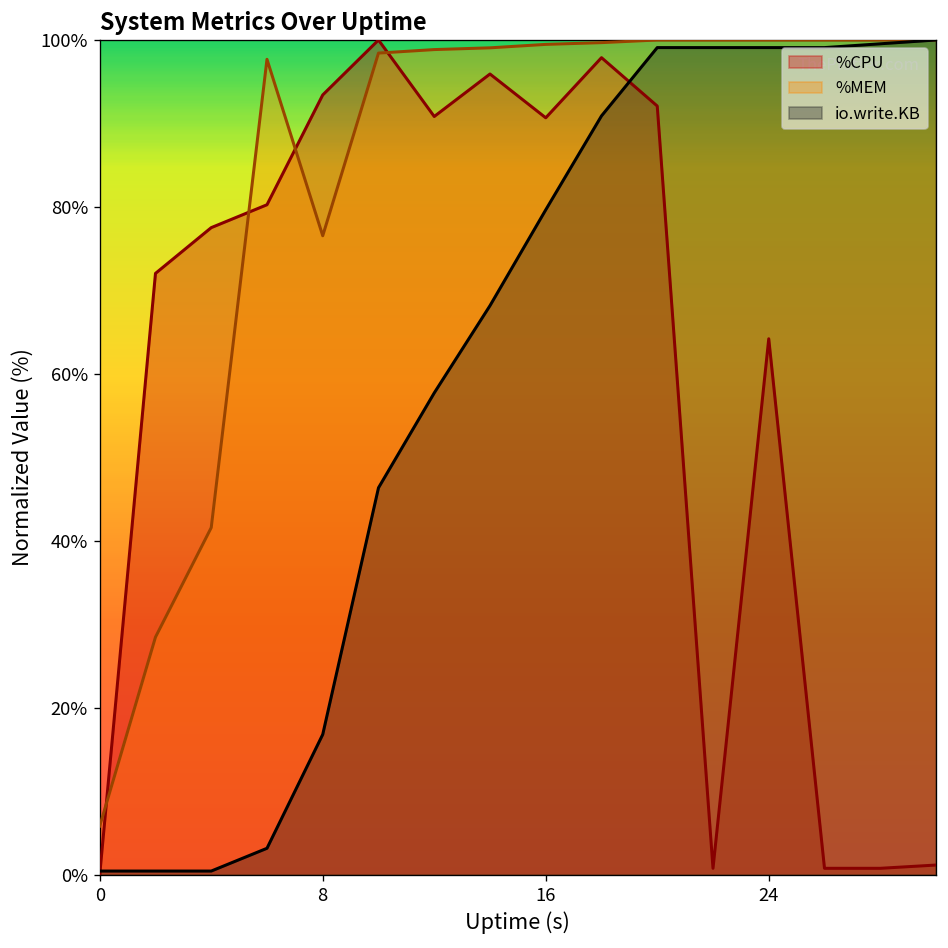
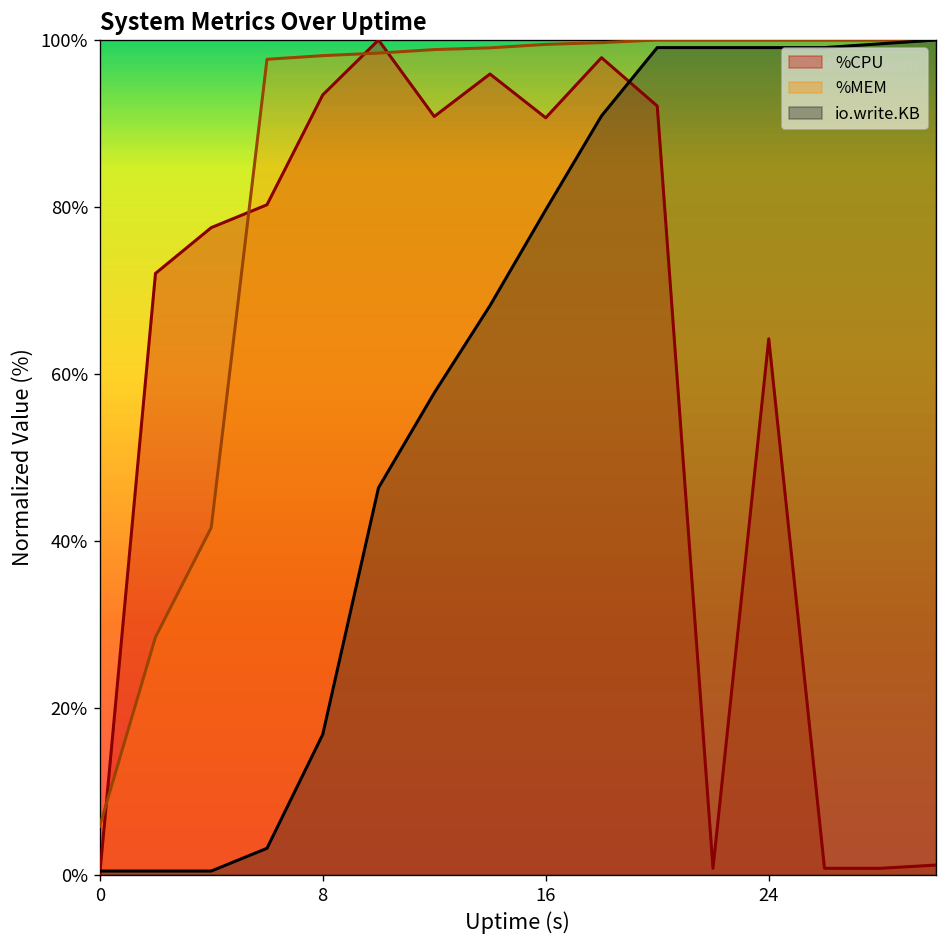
  {
    "%CPU": {
      "0": "0%",
      "8": "93%",
      "16": "91%",
      "24": "64%"
    },
    "%MEM": {
      "0": "6%",
-     "8": "77%",
+     "8": "98%",
      "16": "99%",
      "24": "100%"
    },
    "io.write.KB": {
      "0": "0%",
      "8": "17%",
      "16": "80%",
      "24": "99%"
    }
  }
